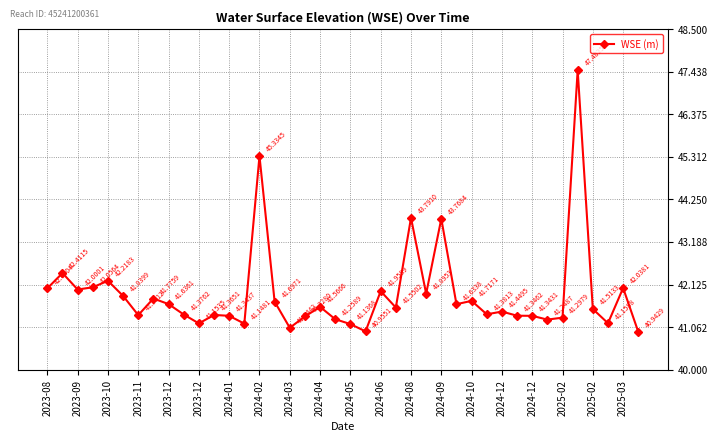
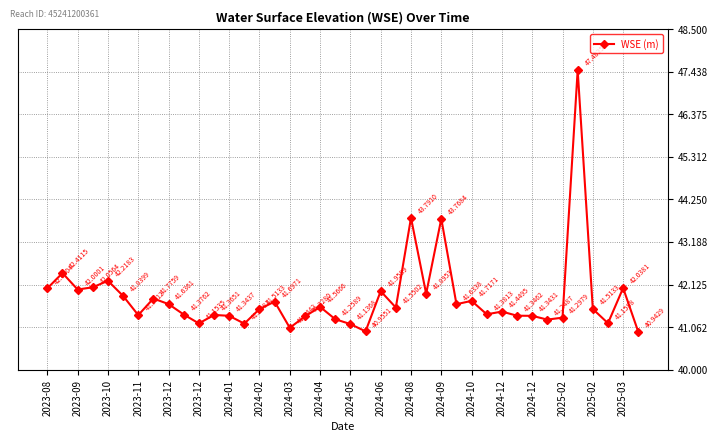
  {
-   "2024-02": 45.3345,
+   "2024-02": 41.5133,
    "2024-06": 41.9589,
    "2024-08": 43.7910,
    "2024-09": 43.7684,
    "2025-03": 42.0381
  }
